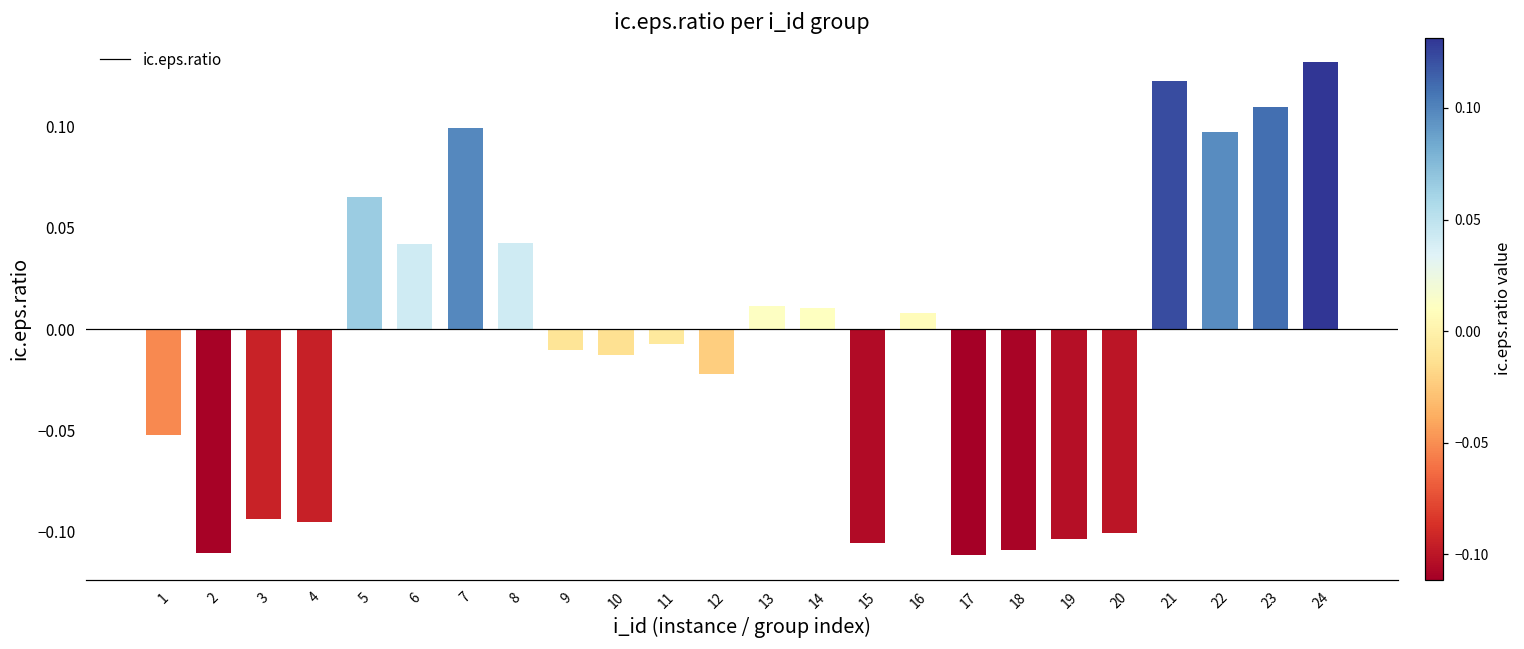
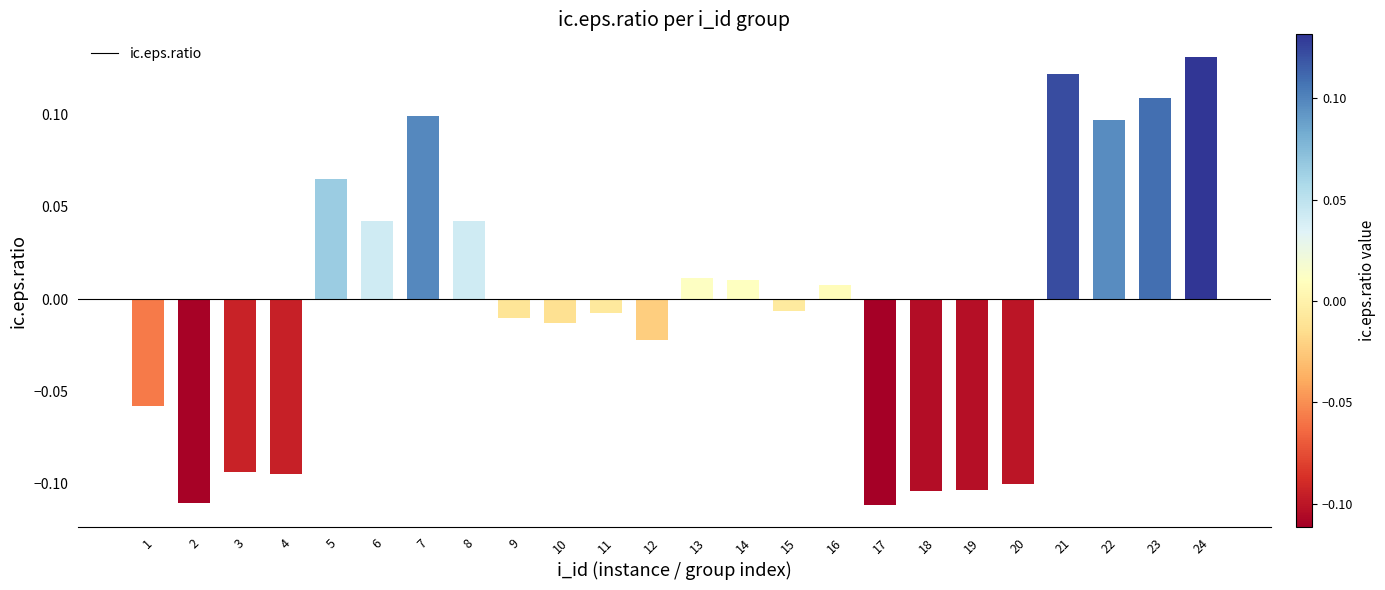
  {
-   "1": -0.052,
+   "1": -0.058,
    "2": -0.110,
    "3": -0.094,
    "4": -0.095,
    "5": 0.065,
    "6": 0.042,
    "7": 0.099,
    "8": 0.042,
    "9": -0.010,
    "10": -0.013,
    "11": -0.007,
    "12": -0.022,
    "13": 0.011,
    "14": 0.010,
-   "15": -0.105,
+   "15": -0.006,
    "16": 0.008,
    "17": -0.111,
-   "18": -0.109,
+   "18": -0.104,
    "19": -0.104,
    "20": -0.100,
    "21": 0.122,
    "22": 0.097,
    "23": 0.109,
    "24": 0.131
  }
